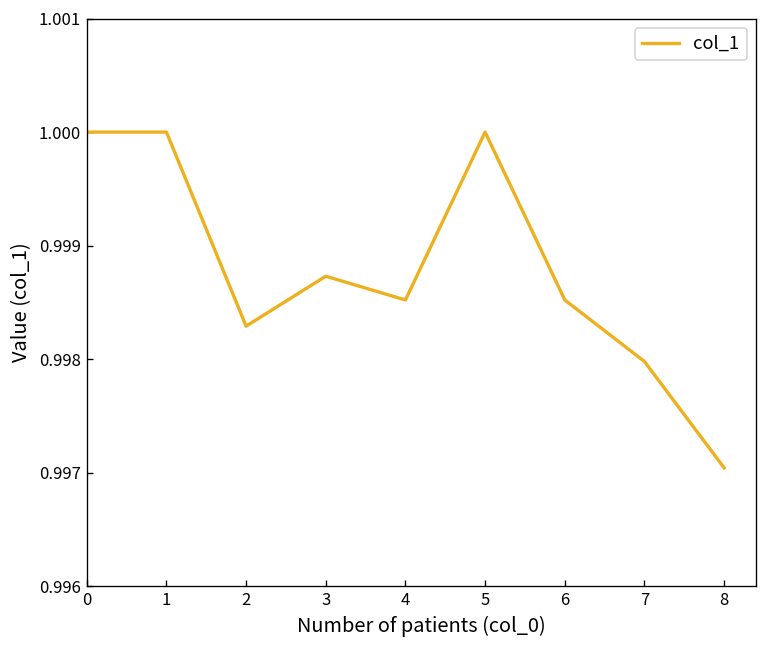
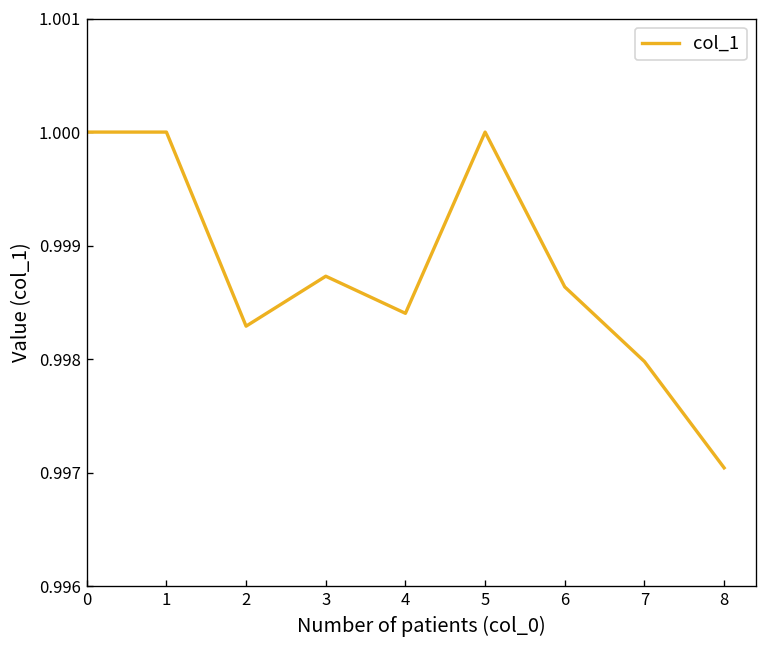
  {
    "0": 1.0000,
    "1": 1.0000,
    "2": 0.9983,
    "3": 0.9987,
-   "4": 0.9985,
+   "4": 0.9984,
    "5": 1.0000,
-   "6": 0.9985,
+   "6": 0.9986,
    "7": 0.9980,
    "8": 0.9970
  }
